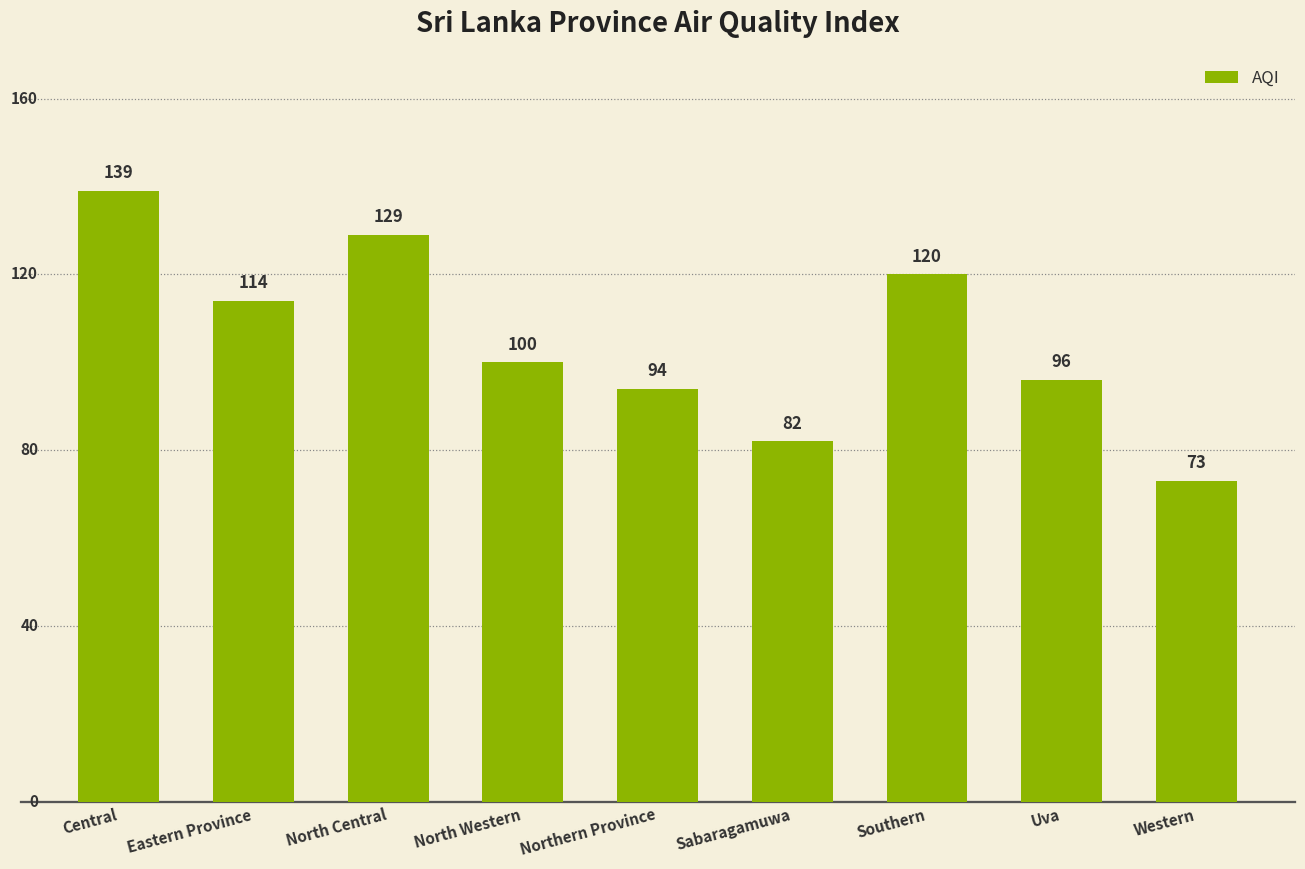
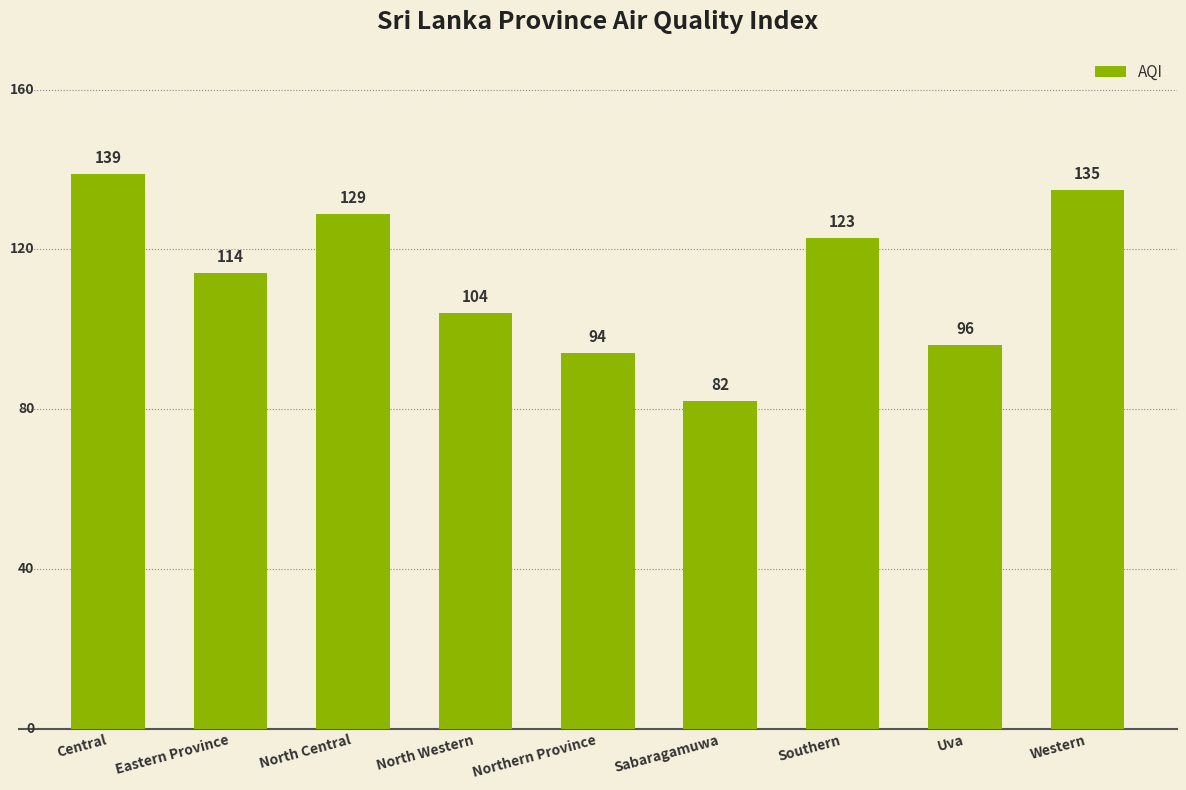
  {
    "Central": 139,
    "Eastern Province": 114,
    "North Central": 129,
-   "North Western": 100,
+   "North Western": 104,
    "Northern Province": 94,
    "Sabaragamuwa": 82,
-   "Southern": 120,
+   "Southern": 123,
    "Uva": 96,
-   "Western": 73
+   "Western": 135
  }
